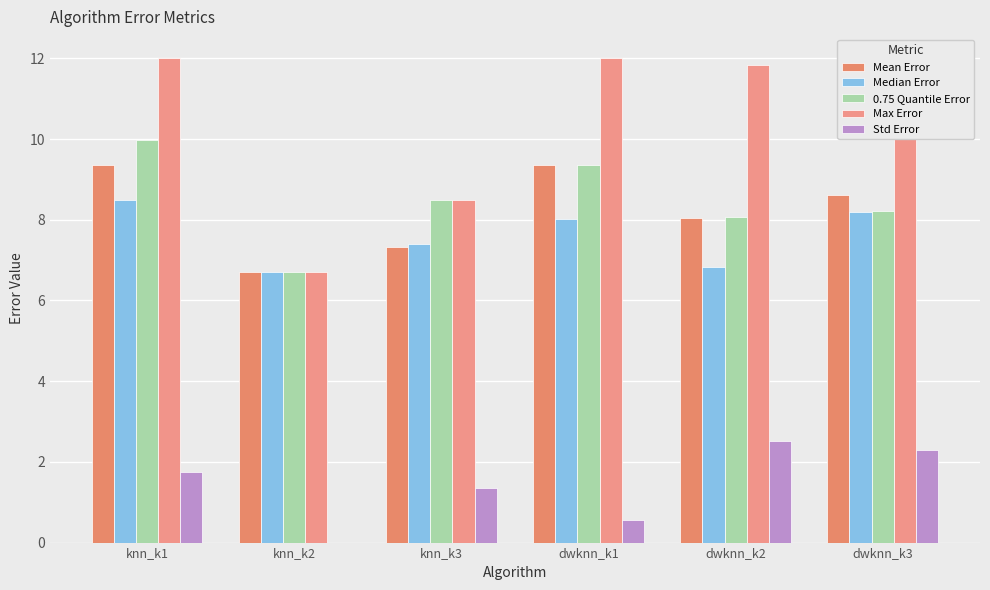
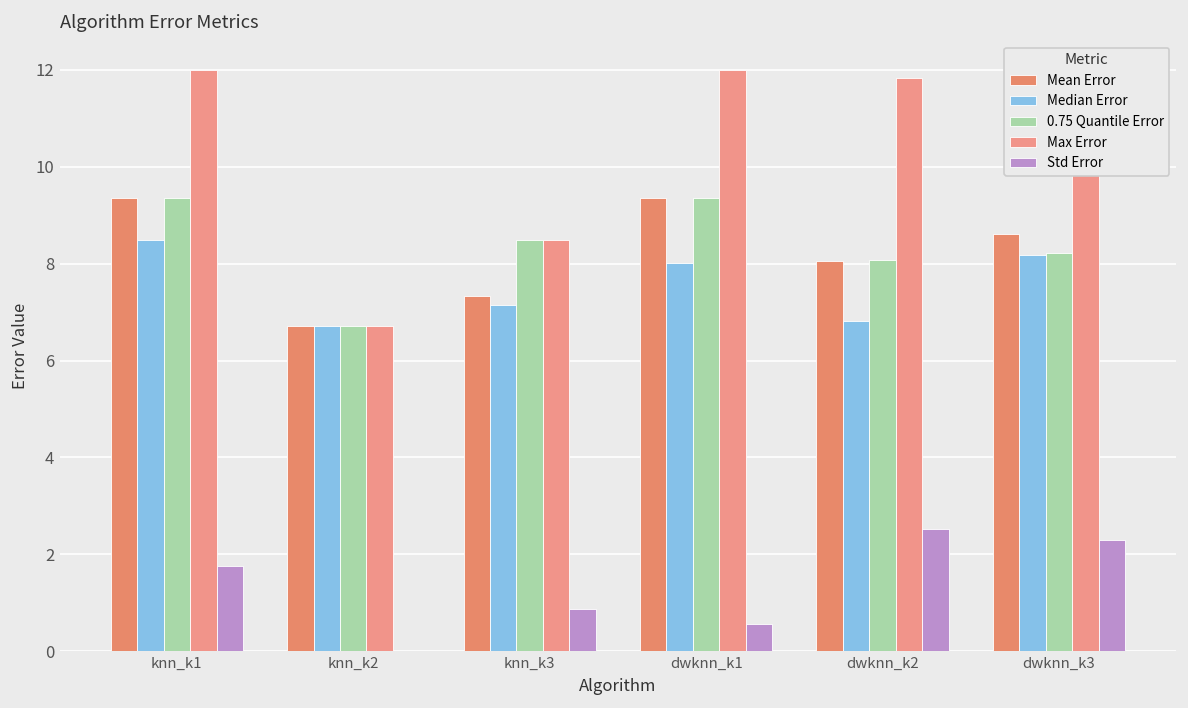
  {
    "Median Error": {
      "knn_k1": 8.5,
      "knn_k2": 6.7,
-     "knn_k3": 7.4,
+     "knn_k3": 7.1,
      "dwknn_k1": 8.0,
      "dwknn_k2": 6.8,
      "dwknn_k3": 8.2
    },
    "0.75 Quantile Error": {
-     "knn_k1": 10.0,
+     "knn_k1": 9.4,
      "knn_k2": 6.7,
      "knn_k3": 8.5,
      "dwknn_k1": 9.4,
      "dwknn_k2": 8.1,
      "dwknn_k3": 8.2
    },
    "Std Error": {
      "knn_k1": 1.8,
      "knn_k2": 0.0,
-     "knn_k3": 1.3,
+     "knn_k3": 0.9,
      "dwknn_k1": 0.6,
      "dwknn_k2": 2.5,
      "dwknn_k3": 2.3
    }
  }
